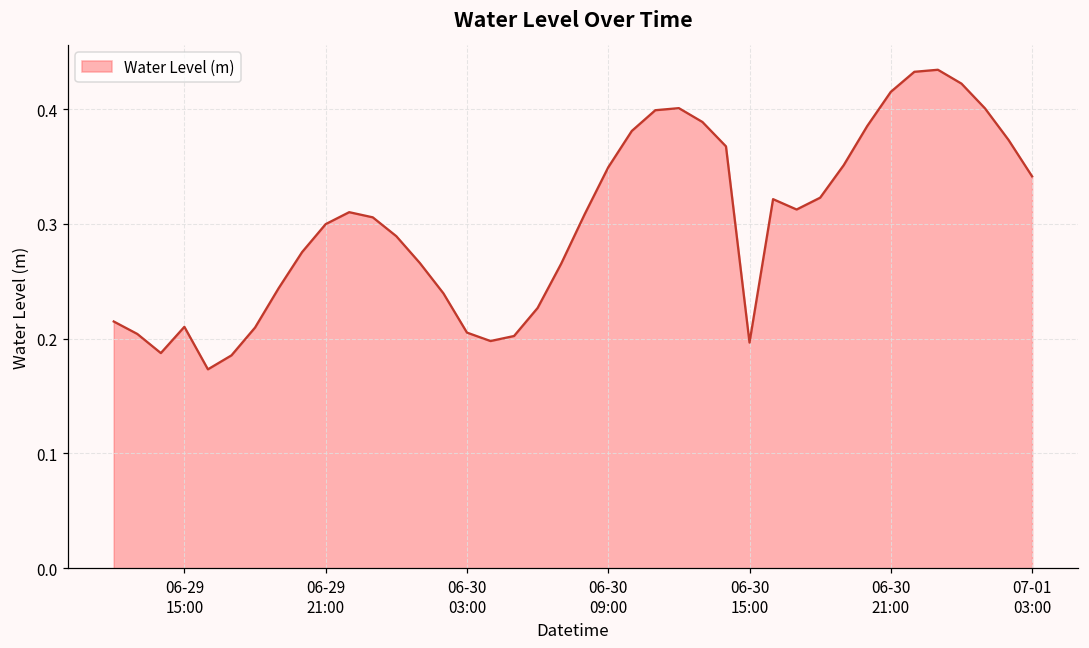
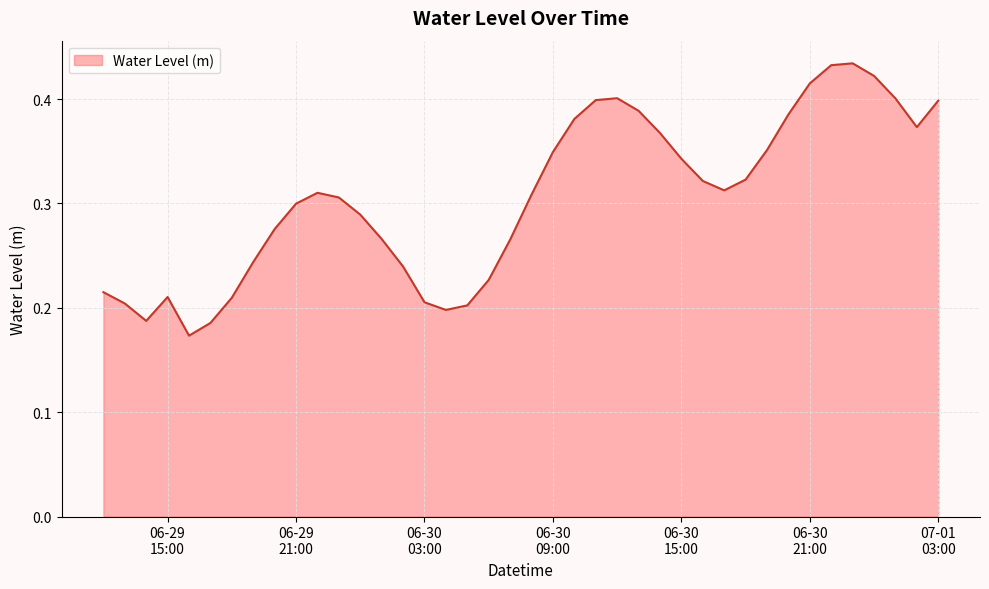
  {
    "06-29 15:00": 0.210,
    "06-29 21:00": 0.300,
    "06-30 03:00": 0.205,
    "06-30 09:00": 0.349,
-   "06-30 15:00": 0.197,
+   "06-30 15:00": 0.343,
    "06-30 21:00": 0.415,
-   "07-01 03:00": 0.341
+   "07-01 03:00": 0.398
  }
